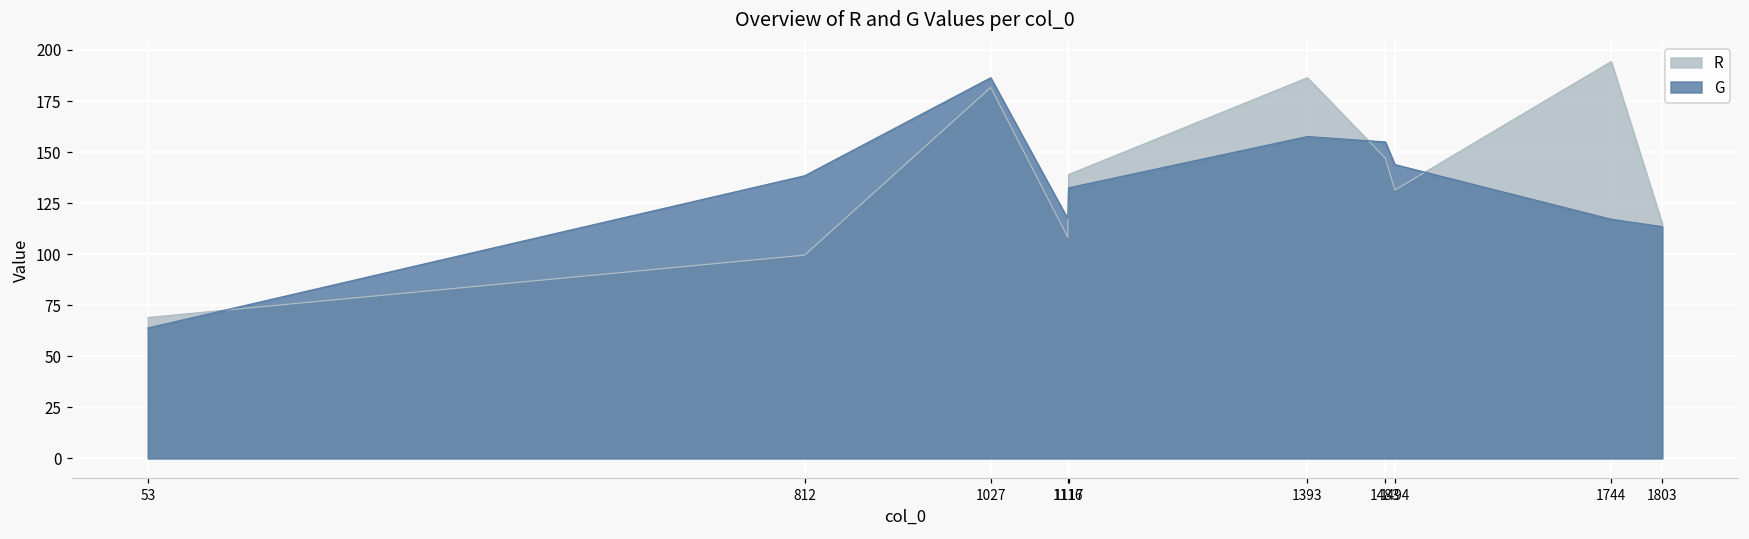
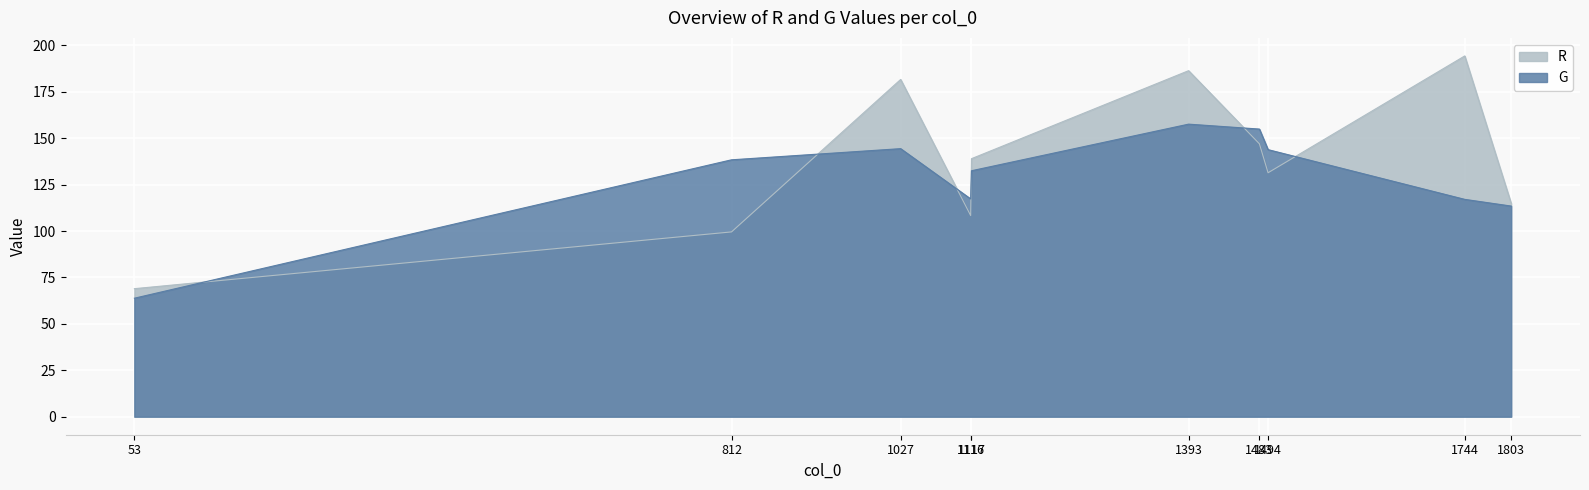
  {
    "R": {
      "53": 69,
      "812": 100,
      "1027": 182,
      "1393": 186,
      "1744": 194,
      "1803": 115
    },
    "G": {
      "53": 64,
      "812": 138,
-     "1027": 186,
+     "1027": 144,
      "1393": 158,
      "1744": 117,
      "1803": 113
    }
  }
